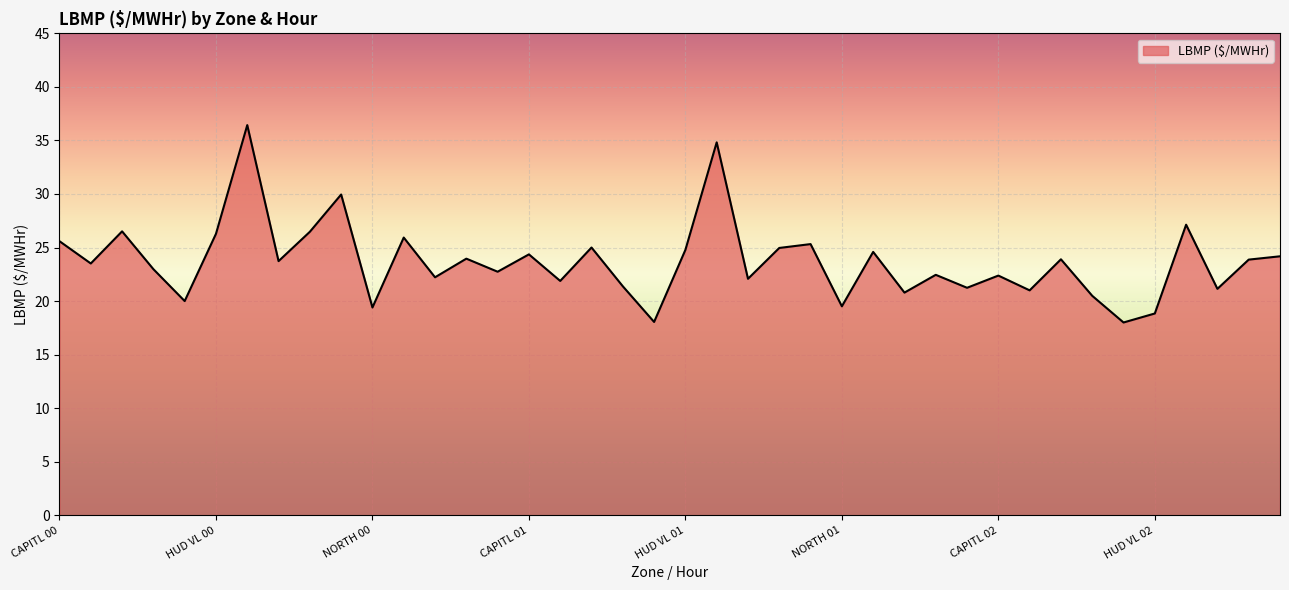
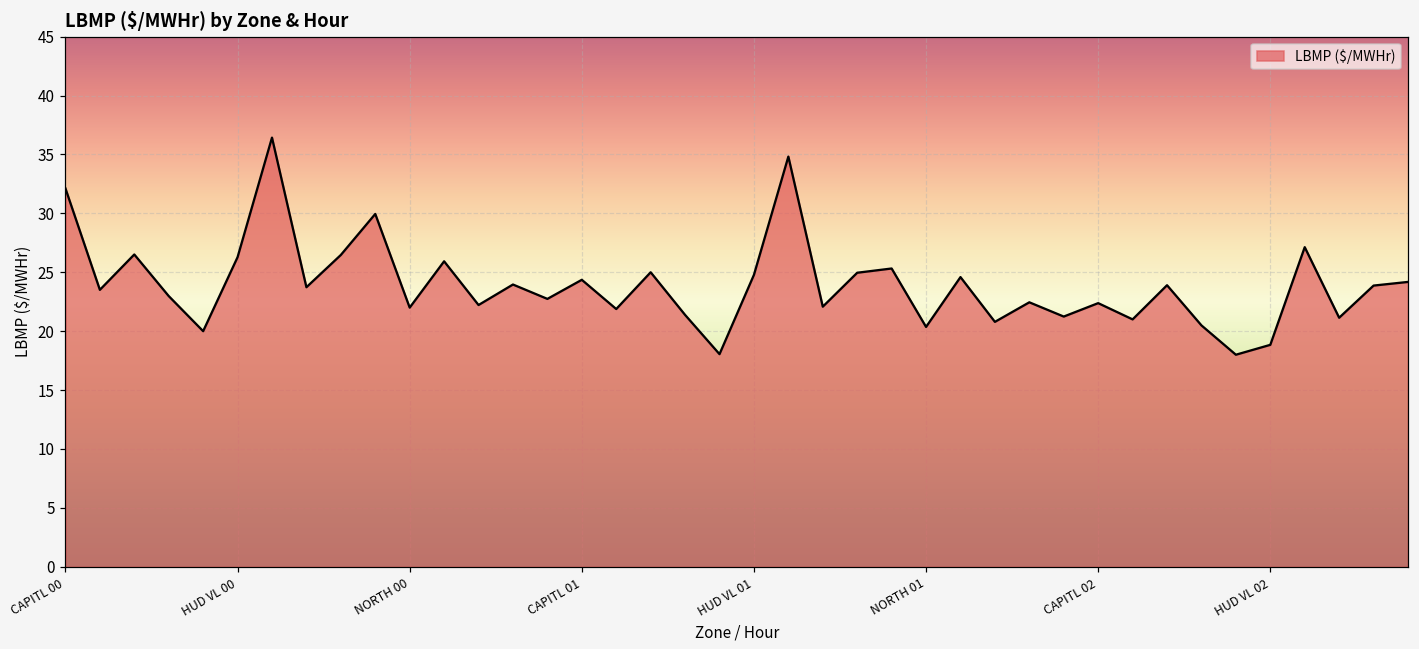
  {
-   "CAPITL 00": 25.6,
+   "CAPITL 00": 32.1,
    "HUD VL 00": 26.3,
-   "NORTH 00": 19.4,
+   "NORTH 00": 22.0,
    "CAPITL 01": 24.4,
    "HUD VL 01": 24.8,
-   "NORTH 01": 19.5,
+   "NORTH 01": 20.4,
    "CAPITL 02": 22.4,
    "HUD VL 02": 18.8
  }
